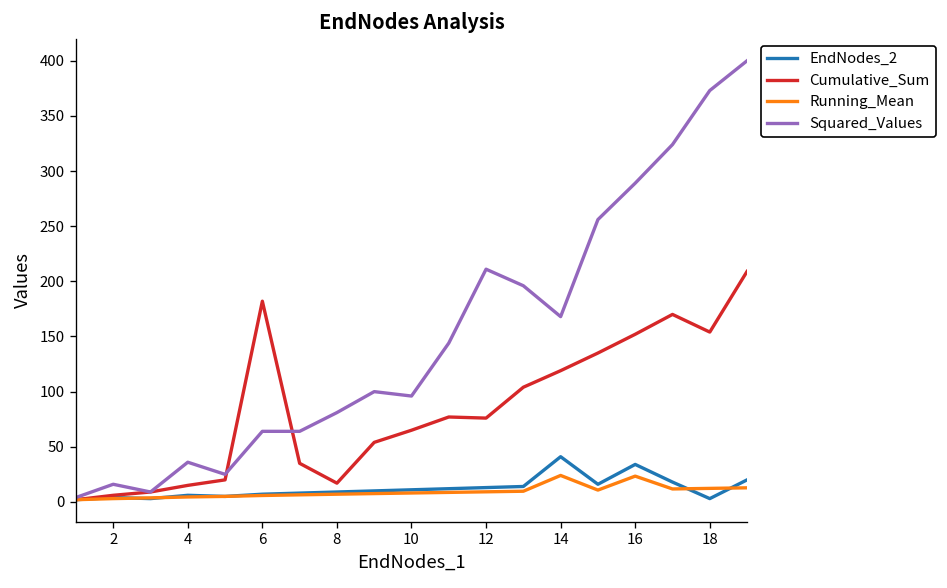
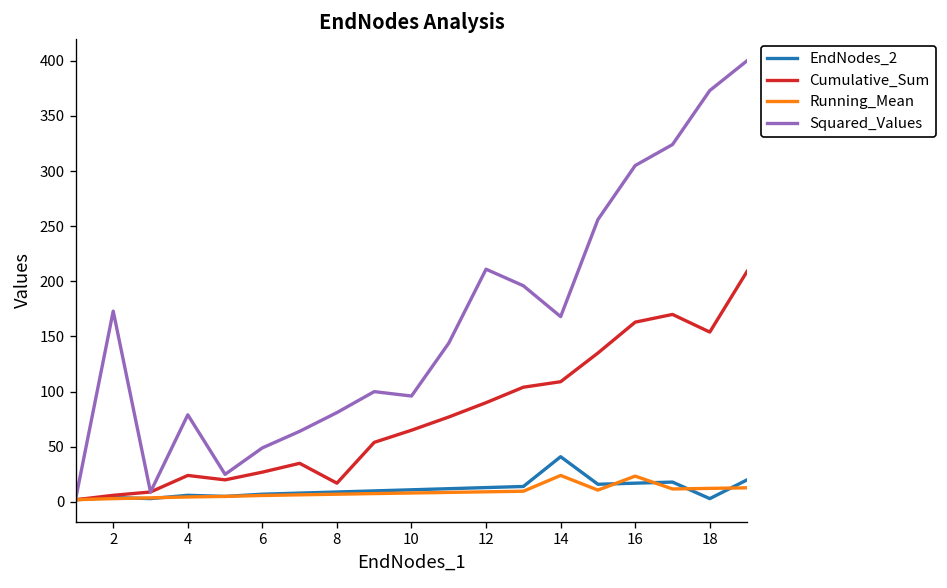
  {
    "EndNodes_2": {
      "10": 10,
      "12": 10,
      "14": 40,
-     "16": 30,
+     "16": 20,
      "18": 0
    },
    "Cumulative_Sum": {
-     "4": 15,
-     "6": 180,
+     "4": 24,
+     "6": 30,
      "8": 20,
      "10": 70,
-     "12": 80,
-     "14": 120,
-     "16": 150,
+     "12": 90,
+     "14": 110,
+     "16": 160,
      "18": 150
    },
    "Running_Mean": {
      "10": 10,
      "12": 10,
      "14": 20,
      "16": 20,
      "18": 10
    },
    "Squared_Values": {
-     "2": 20,
-     "4": 40,
-     "6": 60,
+     "2": 170,
+     "4": 80,
+     "6": 50,
      "8": 80,
      "10": 100,
      "12": 210,
      "14": 170,
-     "16": 290,
+     "16": 310,
      "18": 370
    }
  }
